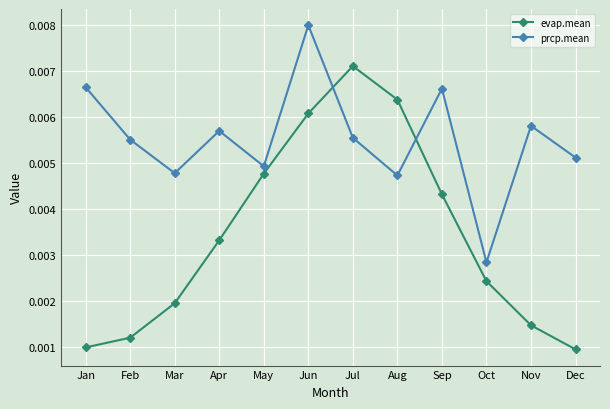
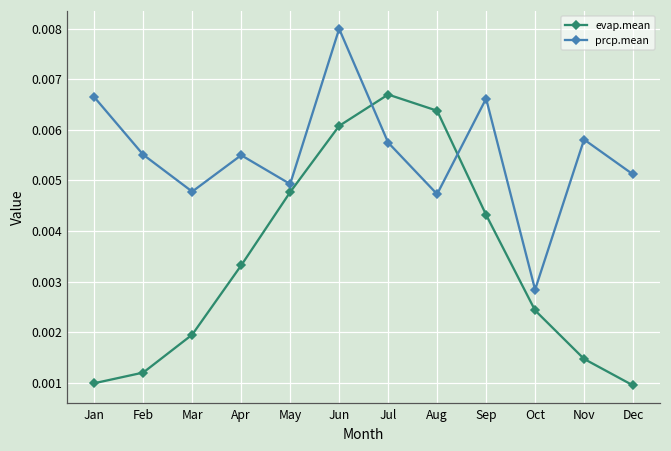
  {
    "evap.mean": {
      "Jan": 0.0010,
      "Feb": 0.0012,
      "Mar": 0.0020,
      "Apr": 0.0033,
      "May": 0.0048,
      "Jun": 0.0061,
-     "Jul": 0.0071,
+     "Jul": 0.0067,
      "Aug": 0.0064,
      "Sep": 0.0043,
      "Oct": 0.0024,
      "Nov": 0.0015,
      "Dec": 0.0009
    },
    "prcp.mean": {
      "Jan": 0.0067,
      "Feb": 0.0055,
      "Mar": 0.0048,
-     "Apr": 0.0057,
+     "Apr": 0.0055,
      "May": 0.0049,
      "Jun": 0.0080,
-     "Jul": 0.0056,
+     "Jul": 0.0058,
      "Aug": 0.0047,
      "Sep": 0.0066,
      "Oct": 0.0028,
      "Nov": 0.0058,
      "Dec": 0.0051
    }
  }
